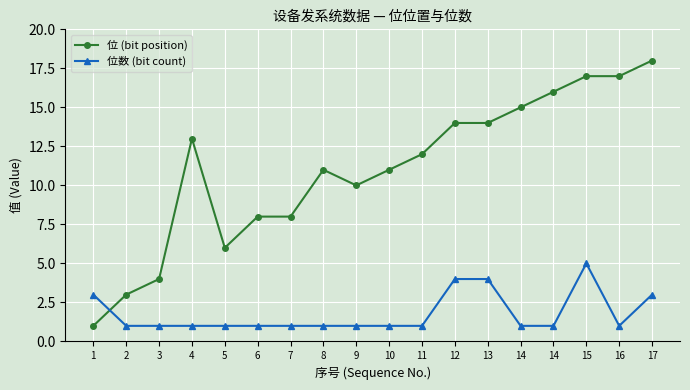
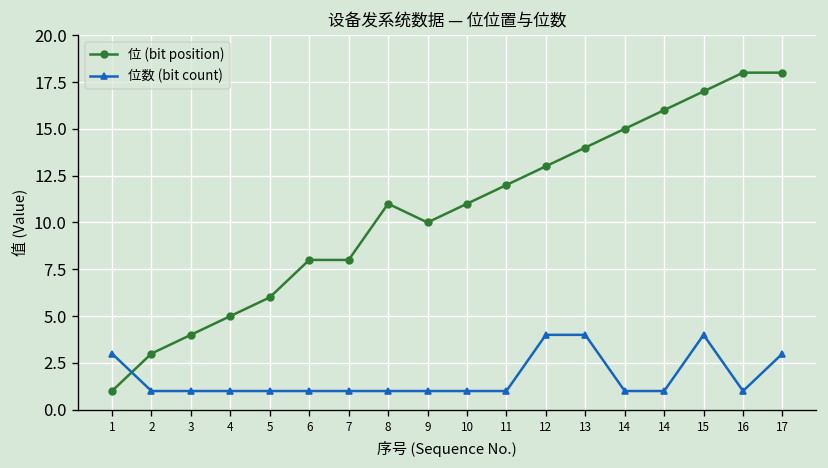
  {
    "位 (bit position)": {
      "1": 1,
      "2": 3,
      "3": 4,
-     "4": 13,
+     "4": 5,
      "5": 6,
      "6": 8,
      "7": 8,
      "8": 11,
      "9": 10,
      "10": 11,
      "11": 12,
-     "12": 14,
+     "12": 13,
      "13": 14,
      "15": 17,
-     "16": 17,
+     "16": 18,
      "17": 18
    },
    "位数 (bit count)": {
      "1": 3,
      "2": 1,
      "3": 1,
      "4": 1,
      "5": 1,
      "6": 1,
      "7": 1,
      "8": 1,
      "9": 1,
      "10": 1,
      "11": 1,
      "12": 4,
      "13": 4,
-     "15": 5,
+     "15": 4,
      "16": 1,
      "17": 3
    }
  }
